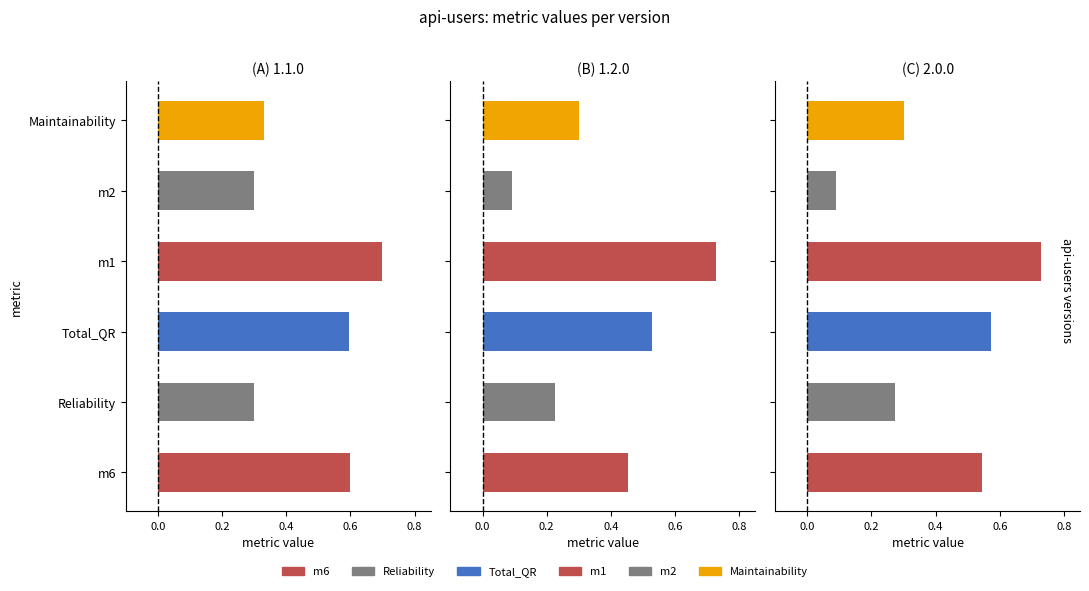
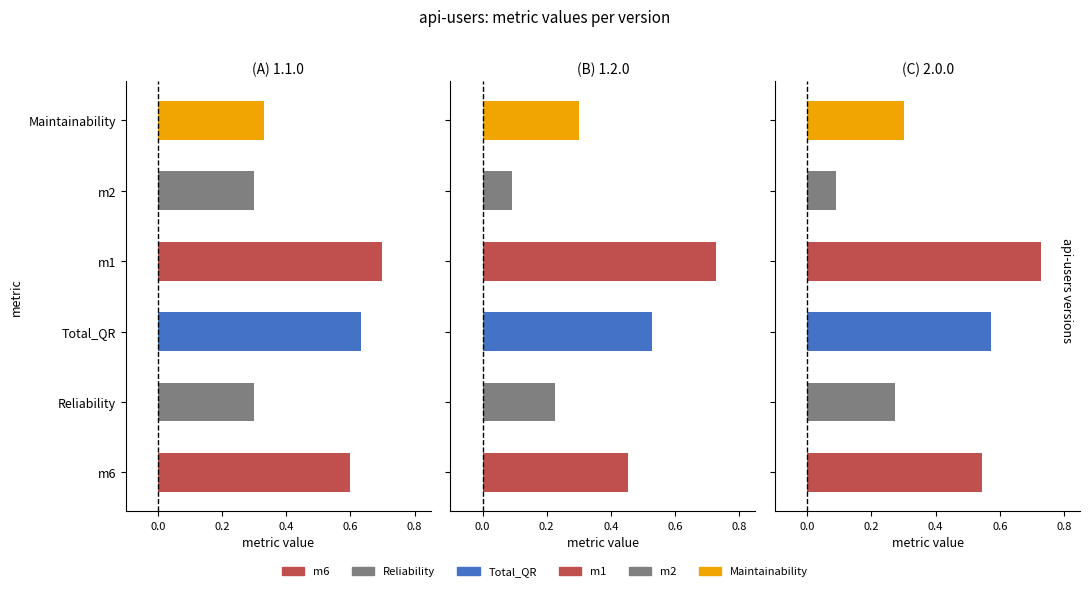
  {
    "(A) 1.1.0": {
      "Maintainability": 0.33,
      "m2": 0.30,
      "m1": 0.70,
-     "Total_QR": 0.60,
+     "Total_QR": 0.63,
      "Reliability": 0.30,
      "m6": 0.60
    }
  }
